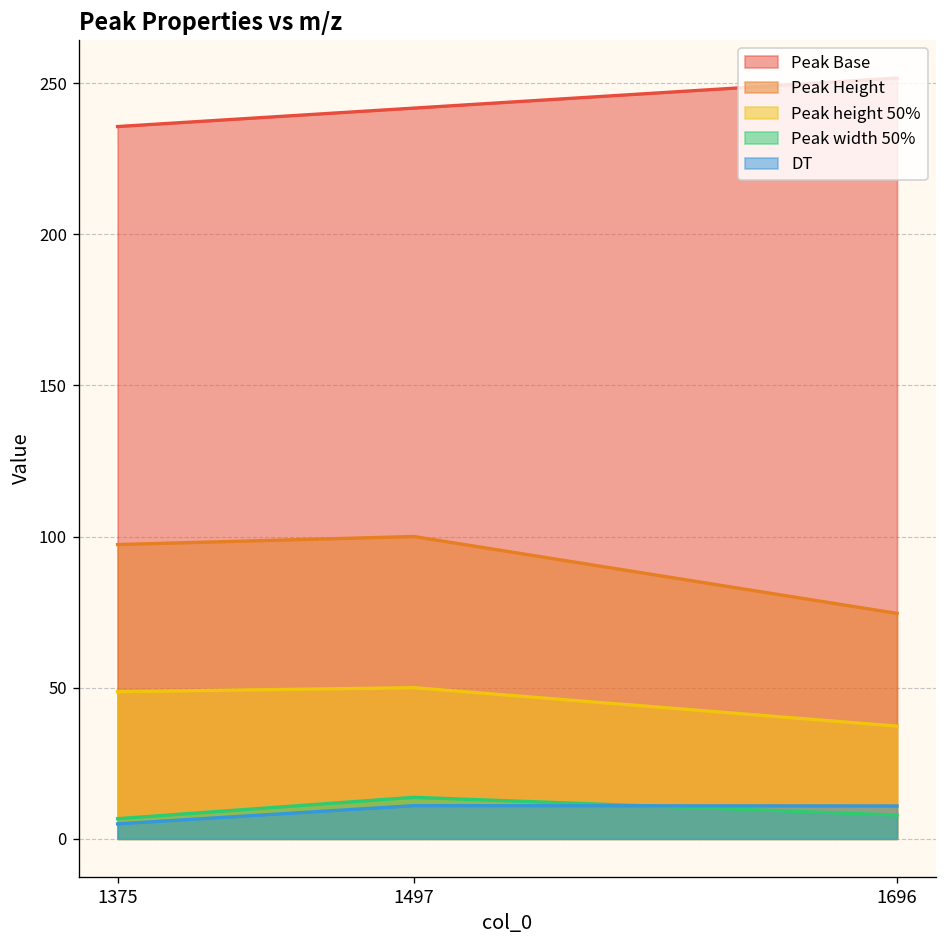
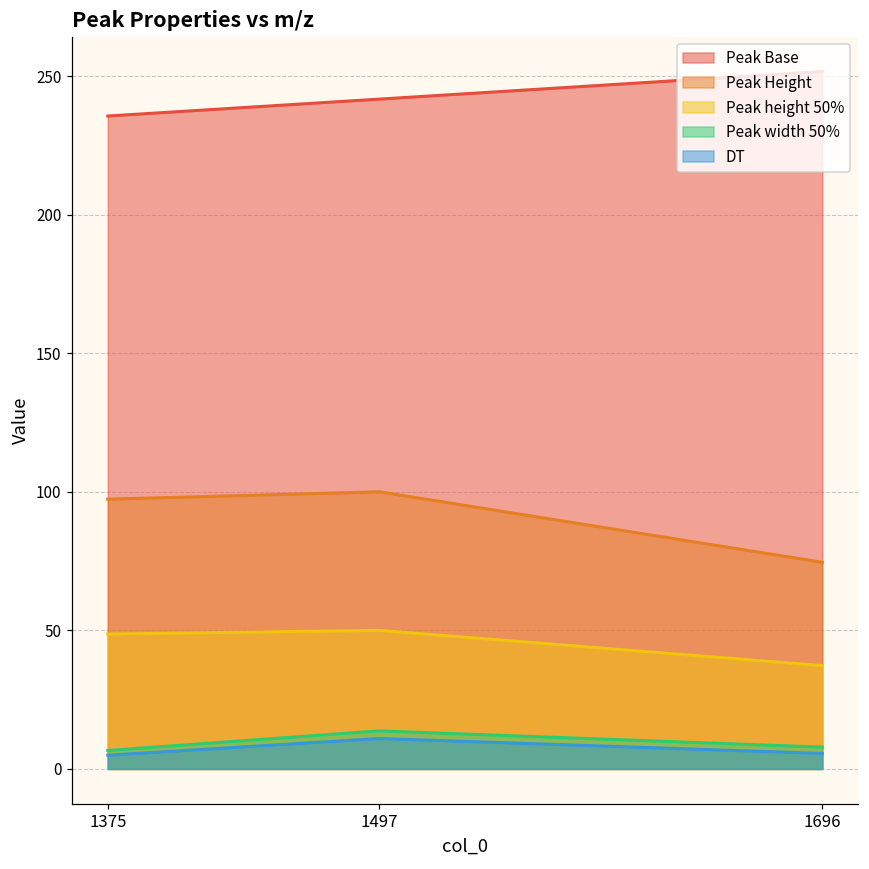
  {
    "Peak width 50%": {
      "1375": 7,
      "1497": 14,
      "1696": 8
    },
    "DT": {
      "1375": 5,
      "1497": 11,
-     "1696": 11
+     "1696": 6
    }
  }
